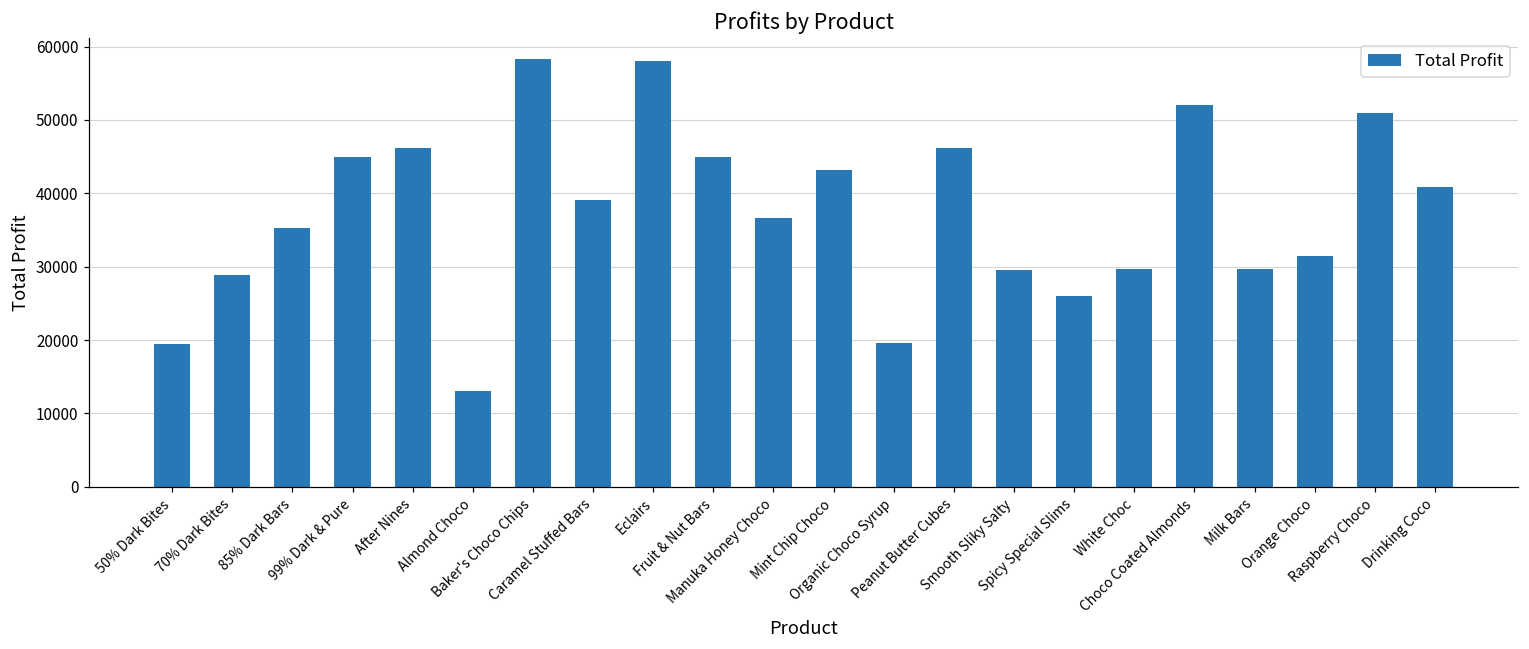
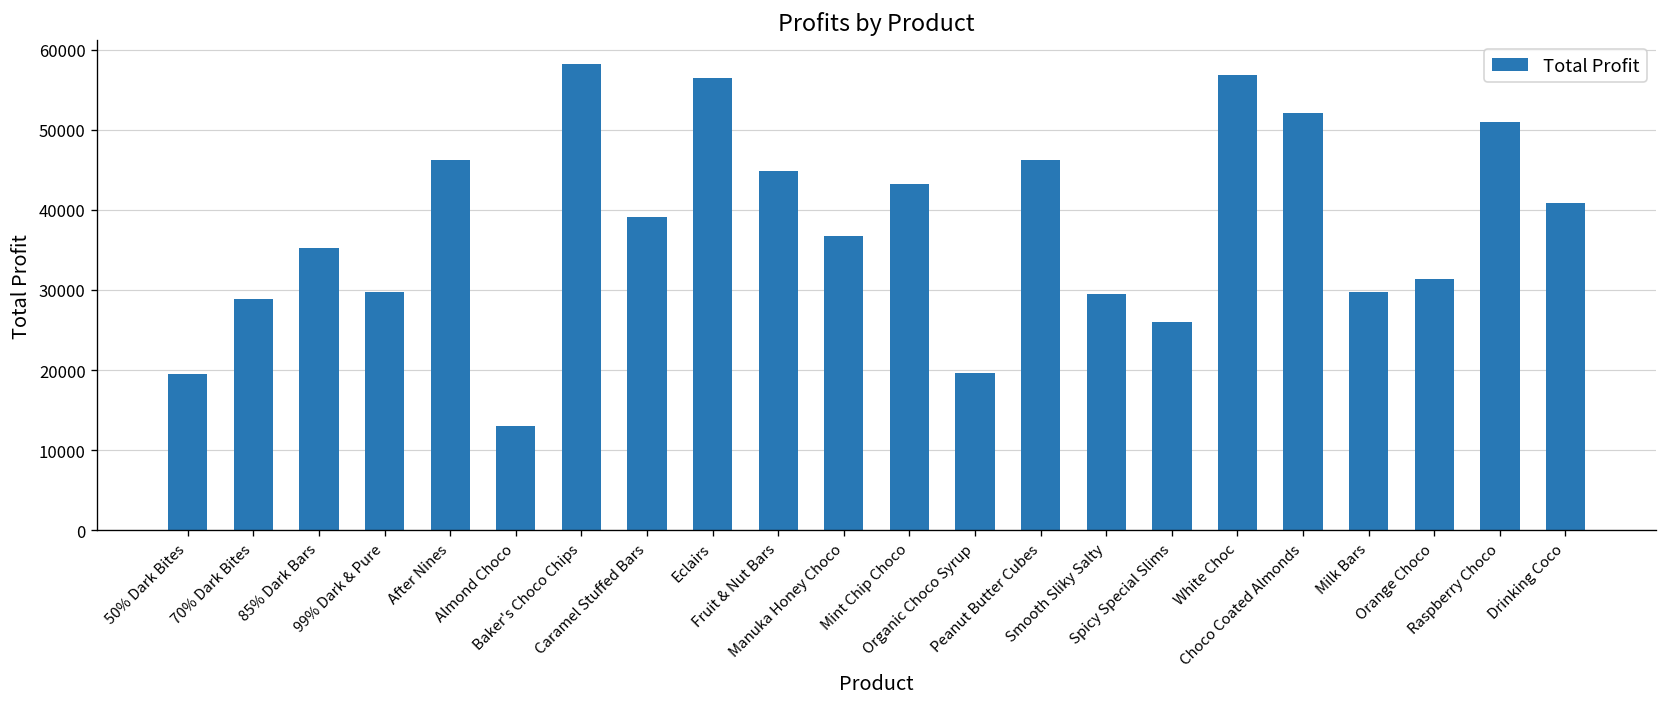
  {
    "50% Dark Bites": 20000,
    "70% Dark Bites": 29000,
    "85% Dark Bars": 35000,
-   "99% Dark & Pure": 45000,
+   "99% Dark & Pure": 30000,
    "After Nines": 46000,
    "Almond Choco": 13000,
    "Baker's Choco Chips": 58000,
    "Caramel Stuffed Bars": 39000,
-   "Eclairs": 58000,
+   "Eclairs": 56000,
    "Fruit & Nut Bars": 45000,
    "Manuka Honey Choco": 37000,
    "Mint Chip Choco": 43000,
    "Organic Choco Syrup": 20000,
    "Peanut Butter Cubes": 46000,
    "Smooth Sliky Salty": 30000,
    "Spicy Special Slims": 26000,
-   "White Choc": 30000,
+   "White Choc": 57000,
    "Choco Coated Almonds": 52000,
    "Milk Bars": 30000,
    "Orange Choco": 31000,
    "Raspberry Choco": 51000,
    "Drinking Coco": 41000
  }
